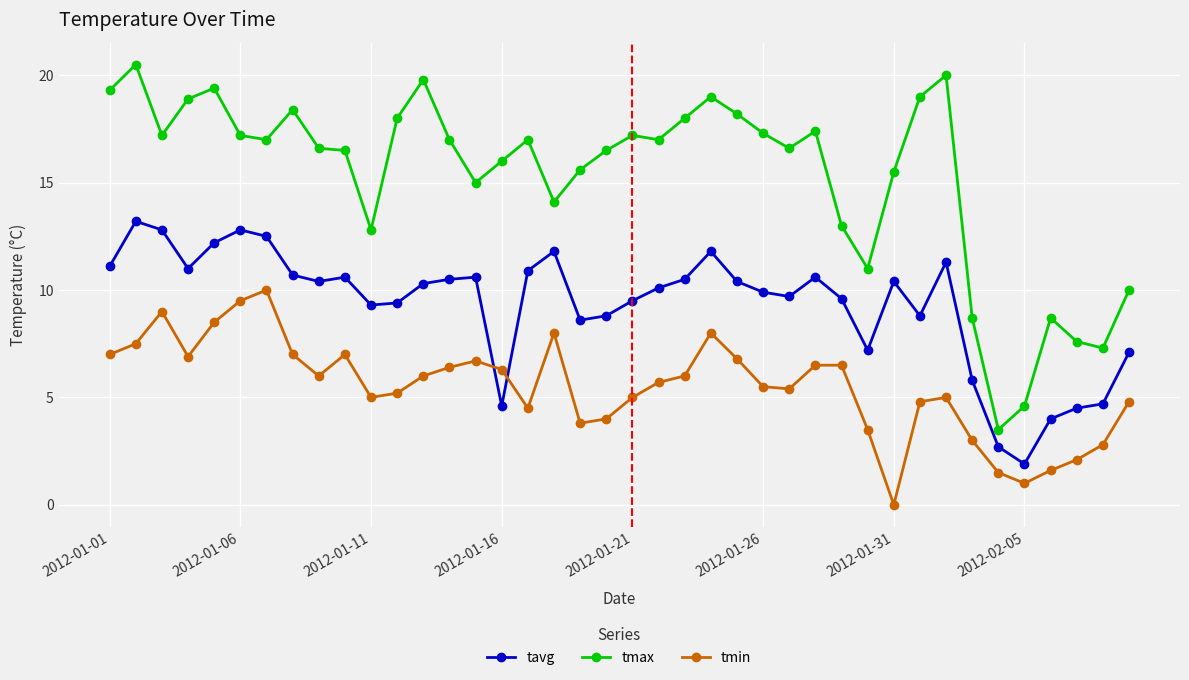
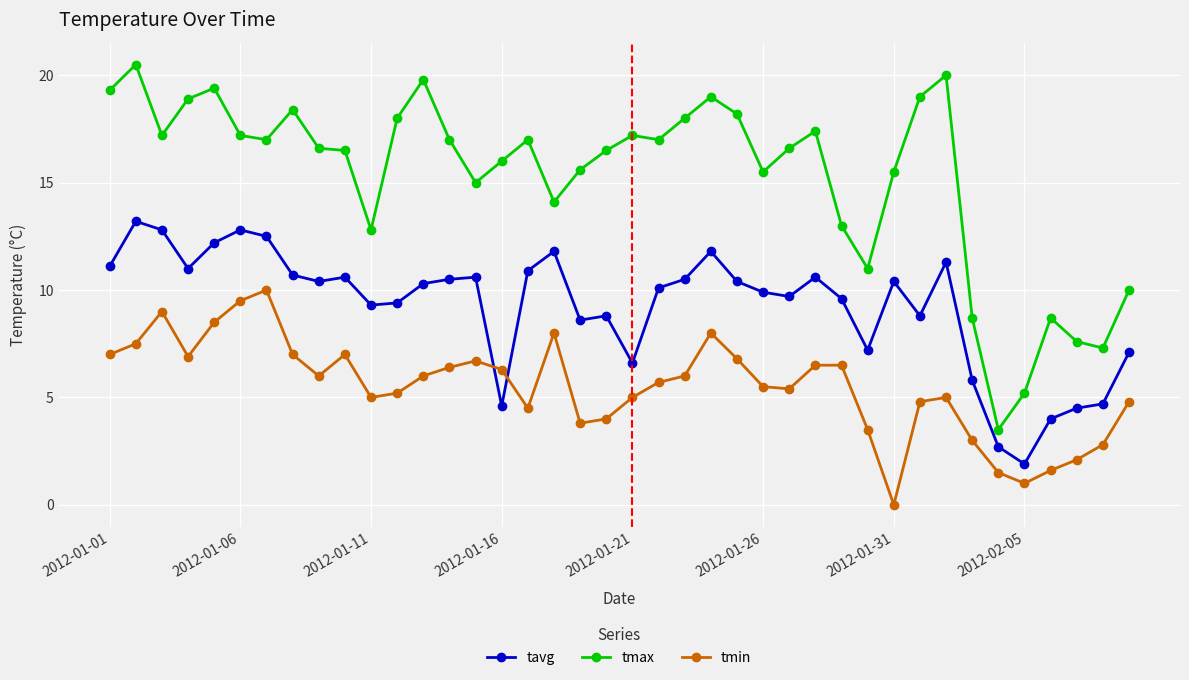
  {
    "tavg": {
      "2012-01-01": 11.1,
      "2012-01-06": 12.8,
      "2012-01-11": 9.3,
      "2012-01-16": 4.6,
-     "2012-01-21": 9.5,
+     "2012-01-21": 6.6,
      "2012-01-26": 9.9,
      "2012-01-31": 10.4,
      "2012-02-05": 1.9
    },
    "tmax": {
      "2012-01-01": 19.3,
      "2012-01-06": 17.2,
      "2012-01-11": 12.8,
      "2012-01-16": 16.0,
      "2012-01-21": 17.2,
-     "2012-01-26": 17.3,
+     "2012-01-26": 15.5,
      "2012-01-31": 15.5,
-     "2012-02-05": 4.6
+     "2012-02-05": 5.2
    },
    "tmin": {
      "2012-01-01": 7.0,
      "2012-01-06": 9.5,
      "2012-01-11": 5.0,
      "2012-01-16": 6.3,
      "2012-01-21": 5.0,
      "2012-01-26": 5.5,
      "2012-01-31": 0.0,
      "2012-02-05": 1.0
    }
  }
